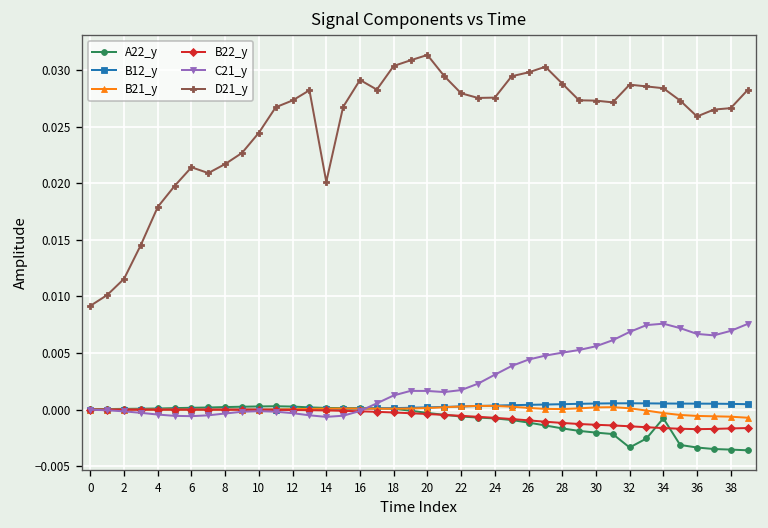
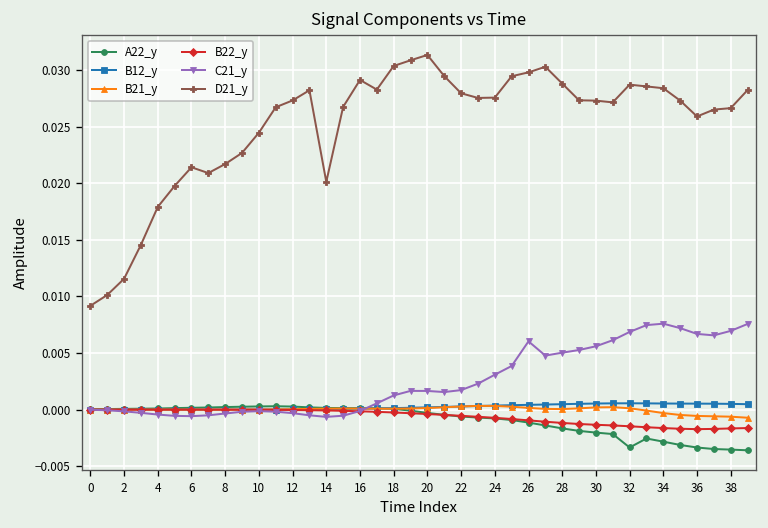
  {
    "A22_y": {
      "10": 0.000,
      "28": -0.002,
      "30": -0.002,
      "32": -0.003,
-     "34": -0.001,
+     "34": -0.003,
      "36": -0.003,
      "38": -0.004
    },
    "B12_y": {
      "28": 0.000,
      "30": 0.001,
      "32": 0.001,
      "34": 0.001,
      "36": 0.001,
      "38": 0.001
    },
    "B21_y": {
      "28": 0.000,
      "30": 0.000,
      "32": 0.000,
      "34": 0.000,
      "36": -0.001,
      "38": -0.001
    },
    "B22_y": {
      "18": 0.000,
      "28": -0.001,
      "30": -0.001,
      "32": -0.001,
      "34": -0.002,
      "36": -0.002,
      "38": -0.002
    },
    "C21_y": {
      "4": 0.000,
      "6": -0.001,
      "8": 0.000,
      "12": 0.000,
      "14": -0.001,
      "18": 0.001,
      "20": 0.002,
      "22": 0.002,
      "24": 0.003,
-     "26": 0.004,
+     "26": 0.006,
      "28": 0.005,
      "30": 0.006,
      "32": 0.007,
      "34": 0.008,
      "36": 0.007,
      "38": 0.007
    },
    "D21_y": {
      "0": 0.009,
      "2": 0.012,
      "4": 0.018,
      "6": 0.021,
      "8": 0.022,
      "10": 0.024,
      "12": 0.027,
      "14": 0.020,
      "16": 0.029,
      "18": 0.030,
      "20": 0.031,
      "22": 0.028,
      "24": 0.028,
      "26": 0.030,
      "28": 0.029,
      "30": 0.027,
      "32": 0.029,
      "34": 0.028,
      "36": 0.026,
      "38": 0.027
    }
  }
